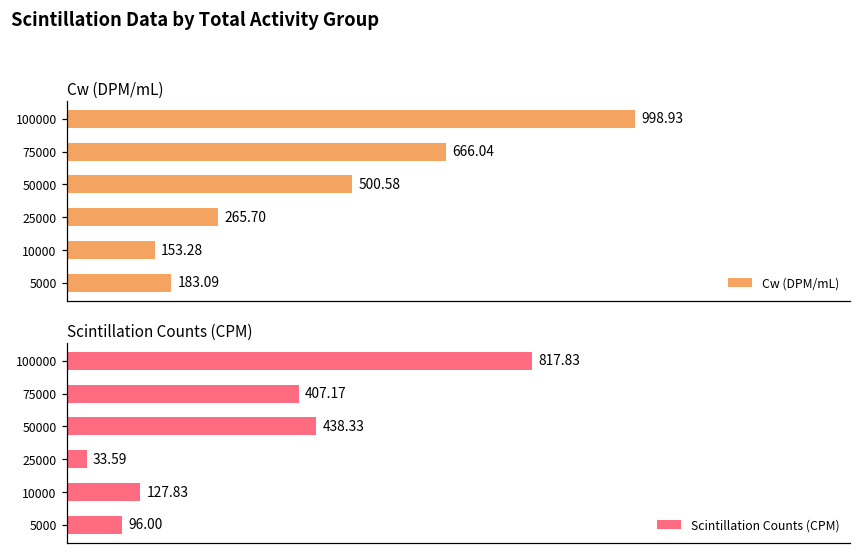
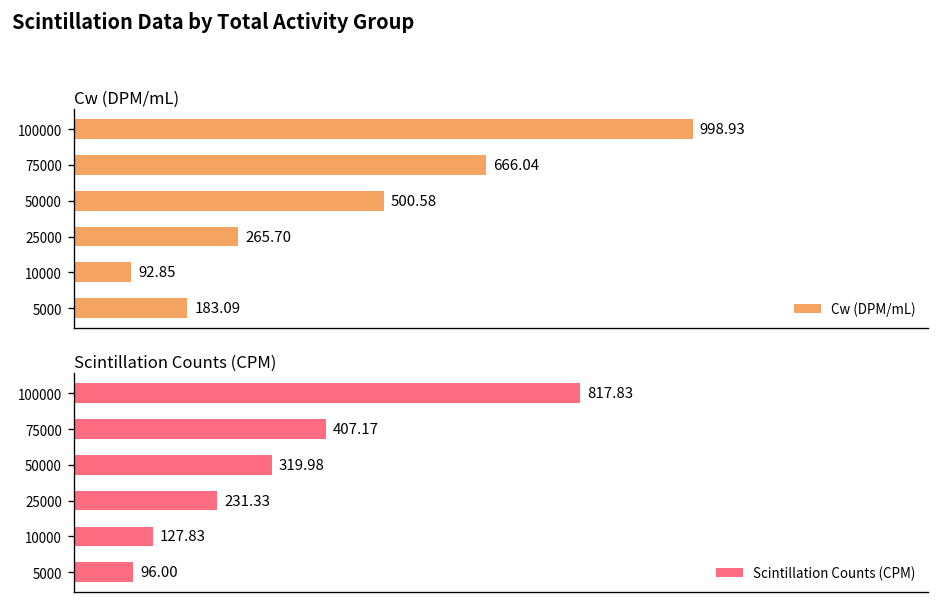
  {
    "Cw (DPM/mL)": {
      "100000": 998.93,
      "75000": 666.04,
      "50000": 500.58,
      "25000": 265.70,
-     "10000": 153.28,
+     "10000": 92.85,
      "5000": 183.09
    },
    "Scintillation Counts (CPM)": {
      "100000": 817.83,
      "75000": 407.17,
-     "50000": 438.33,
-     "25000": 33.59,
+     "50000": 319.98,
+     "25000": 231.33,
      "10000": 127.83,
      "5000": 96.00
    }
  }
